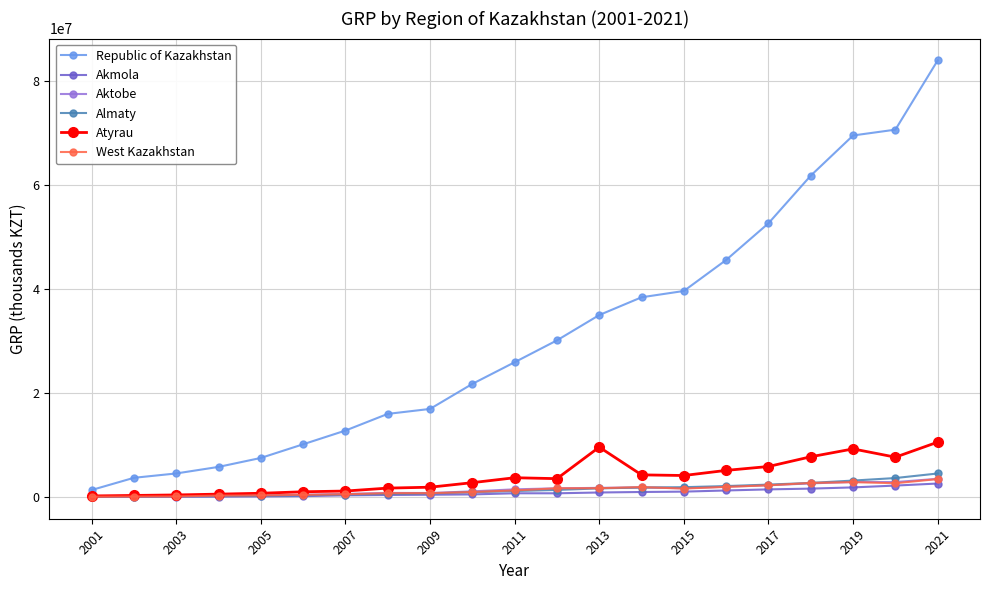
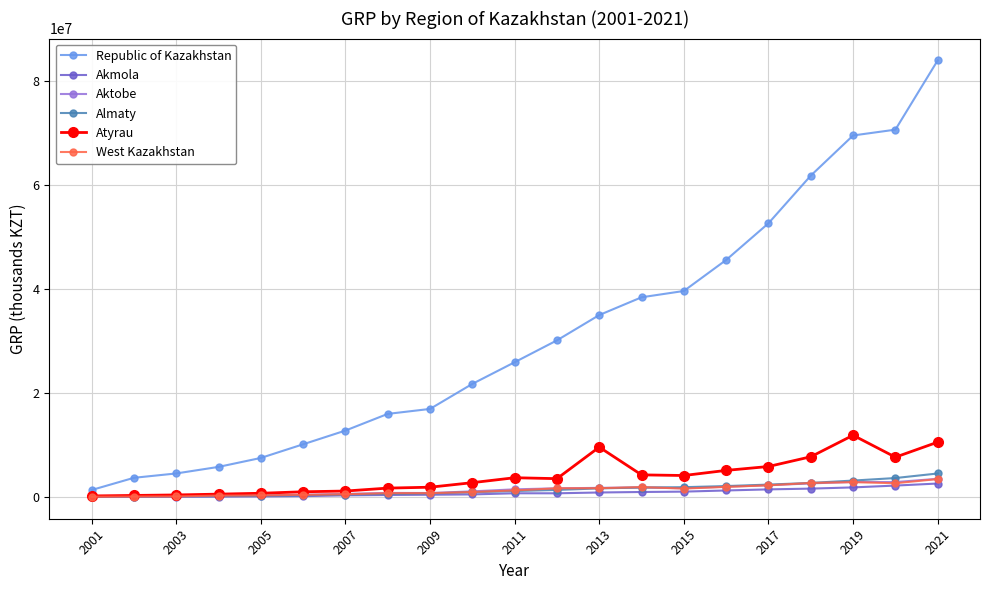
  {
    "Republic of Kazakhstan": {
      "2001": 1000000,
      "2003": 5000000,
      "2005": 8000000,
      "2007": 13000000,
      "2009": 17000000,
      "2011": 26000000,
      "2013": 35000000,
      "2015": 40000000,
      "2017": 53000000,
      "2019": 70000000,
      "2021": 84000000
    },
    "Atyrau": {
      "2007": 1000000,
      "2009": 2000000,
      "2011": 4000000,
      "2013": 10000000,
      "2015": 4000000,
      "2017": 6000000,
-     "2019": 9000000,
+     "2019": 12000000,
      "2021": 11000000
    }
  }
